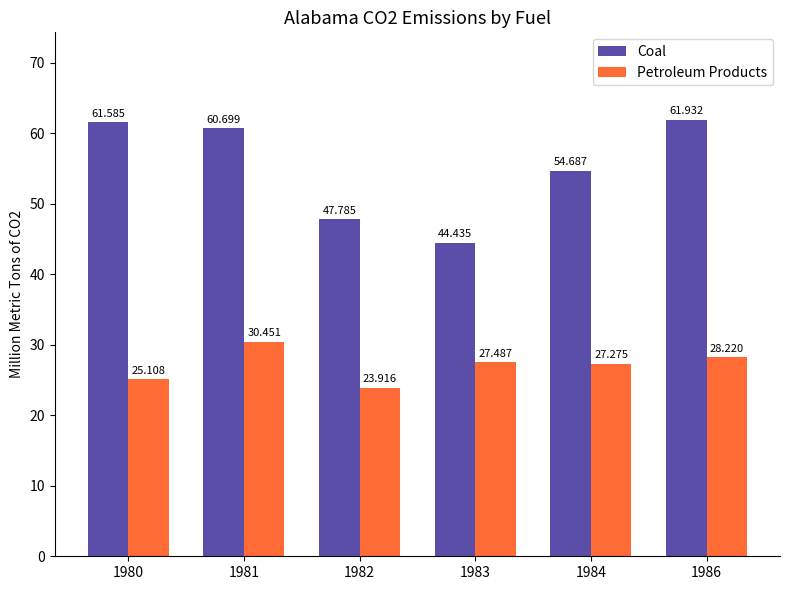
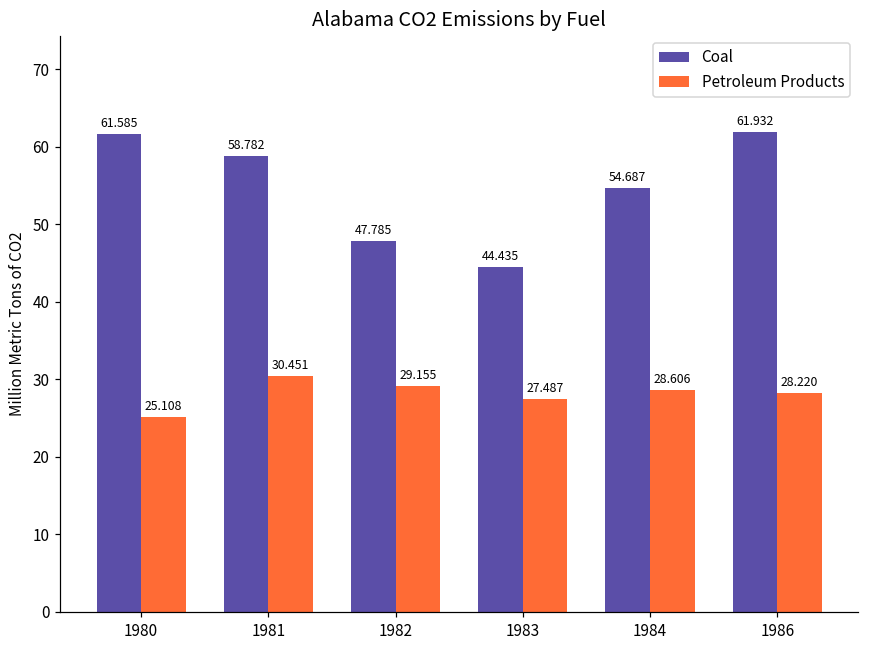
  {
    "Coal": {
      "1980": 61.585,
-     "1981": 60.699,
+     "1981": 58.782,
      "1982": 47.785,
      "1983": 44.435,
      "1984": 54.687,
      "1986": 61.932
    },
    "Petroleum Products": {
      "1980": 25.108,
      "1981": 30.451,
-     "1982": 23.916,
+     "1982": 29.155,
      "1983": 27.487,
-     "1984": 27.275,
+     "1984": 28.606,
      "1986": 28.220
    }
  }
